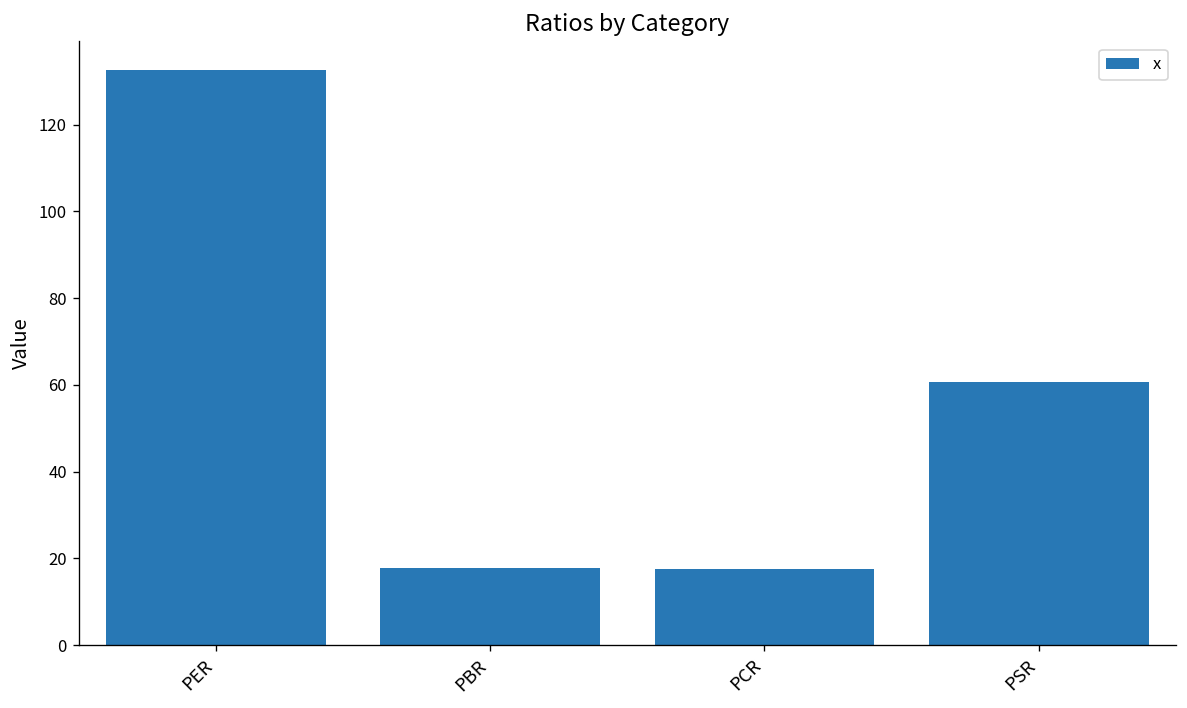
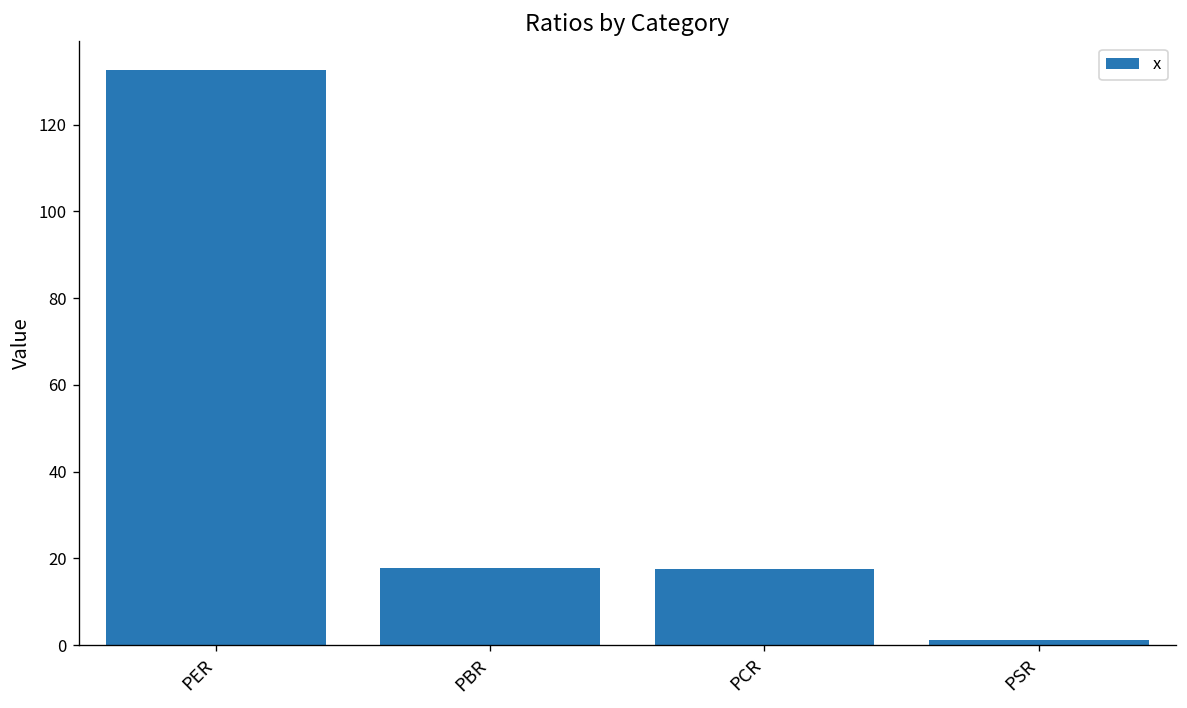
  {
    "PER": 133,
    "PBR": 18,
    "PCR": 18,
-   "PSR": 61
+   "PSR": 1
  }
